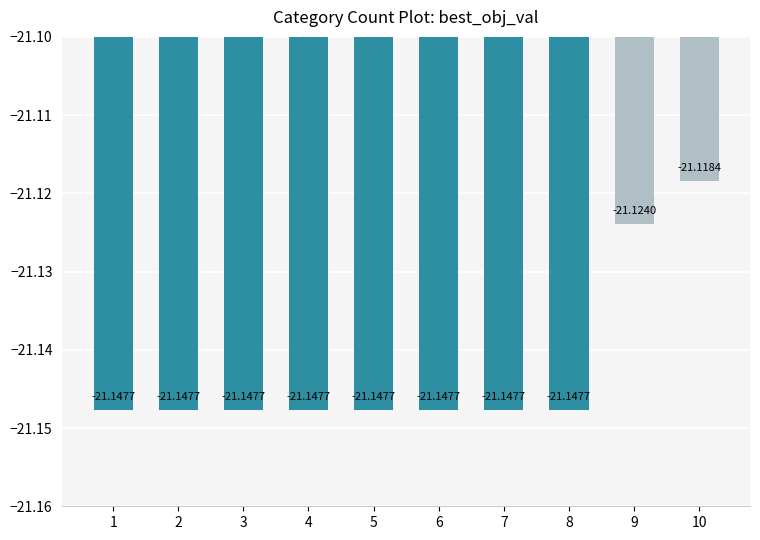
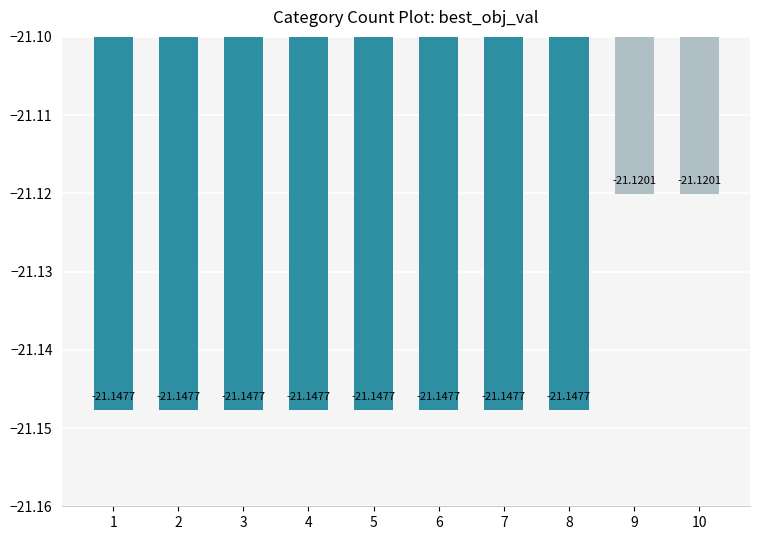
  {
    "1": -21.1477,
    "2": -21.1477,
    "3": -21.1477,
    "4": -21.1477,
    "5": -21.1477,
    "6": -21.1477,
    "7": -21.1477,
    "8": -21.1477,
-   "9": -21.1240,
-   "10": -21.1184
+   "9": -21.1201,
+   "10": -21.1201
  }
